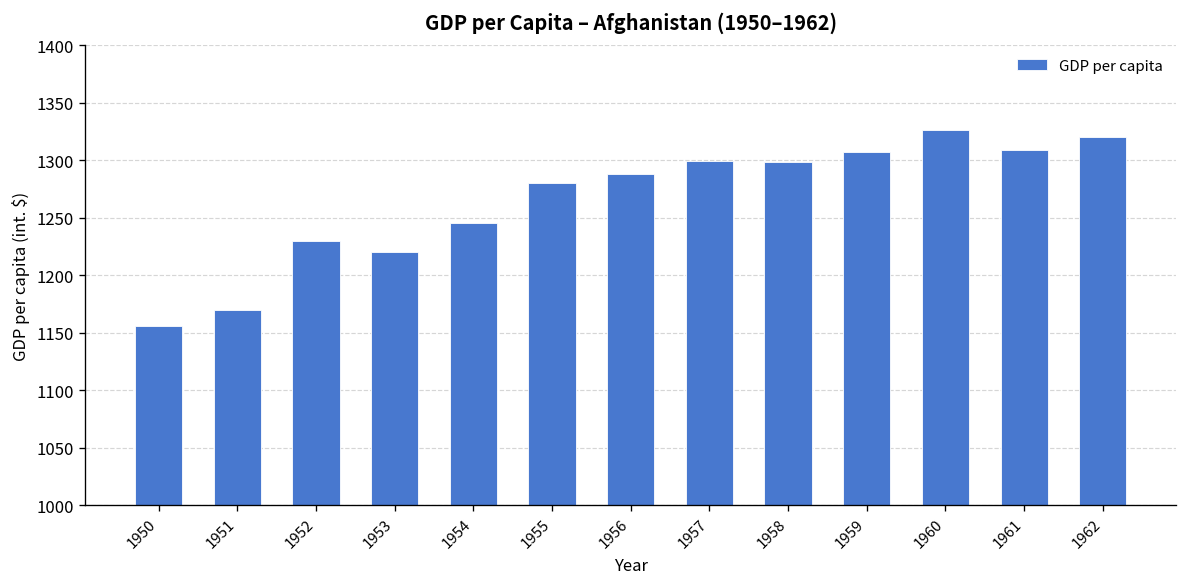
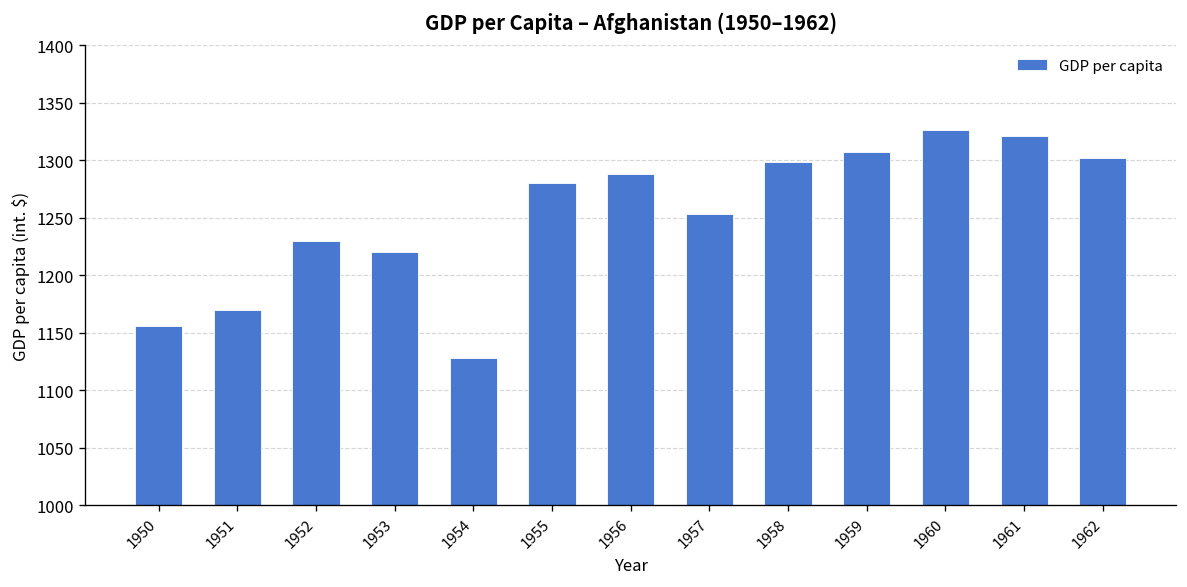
  {
    "1950": 1160,
    "1951": 1170,
    "1952": 1230,
    "1953": 1220,
-   "1954": 1250,
+   "1954": 1130,
    "1955": 1280,
    "1956": 1290,
-   "1957": 1300,
+   "1957": 1250,
    "1958": 1300,
    "1959": 1310,
    "1960": 1330,
-   "1961": 1310,
-   "1962": 1320
+   "1961": 1320,
+   "1962": 1300
  }
